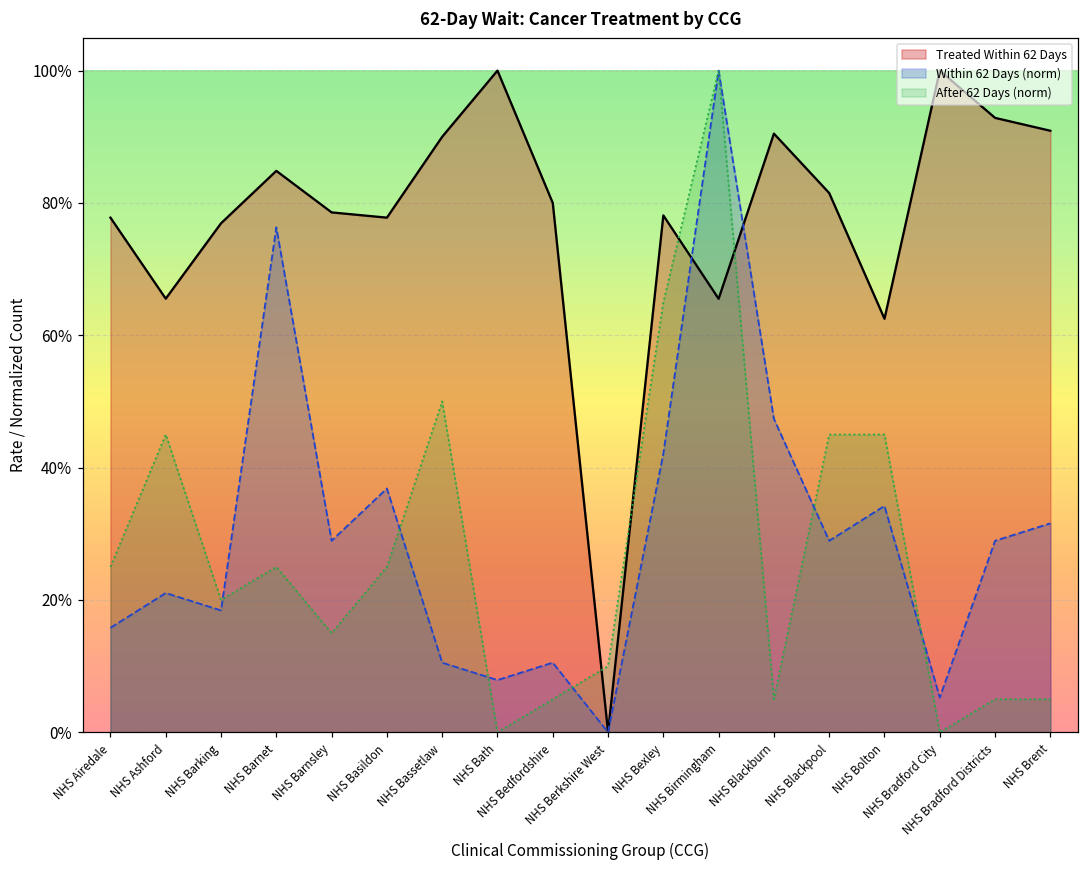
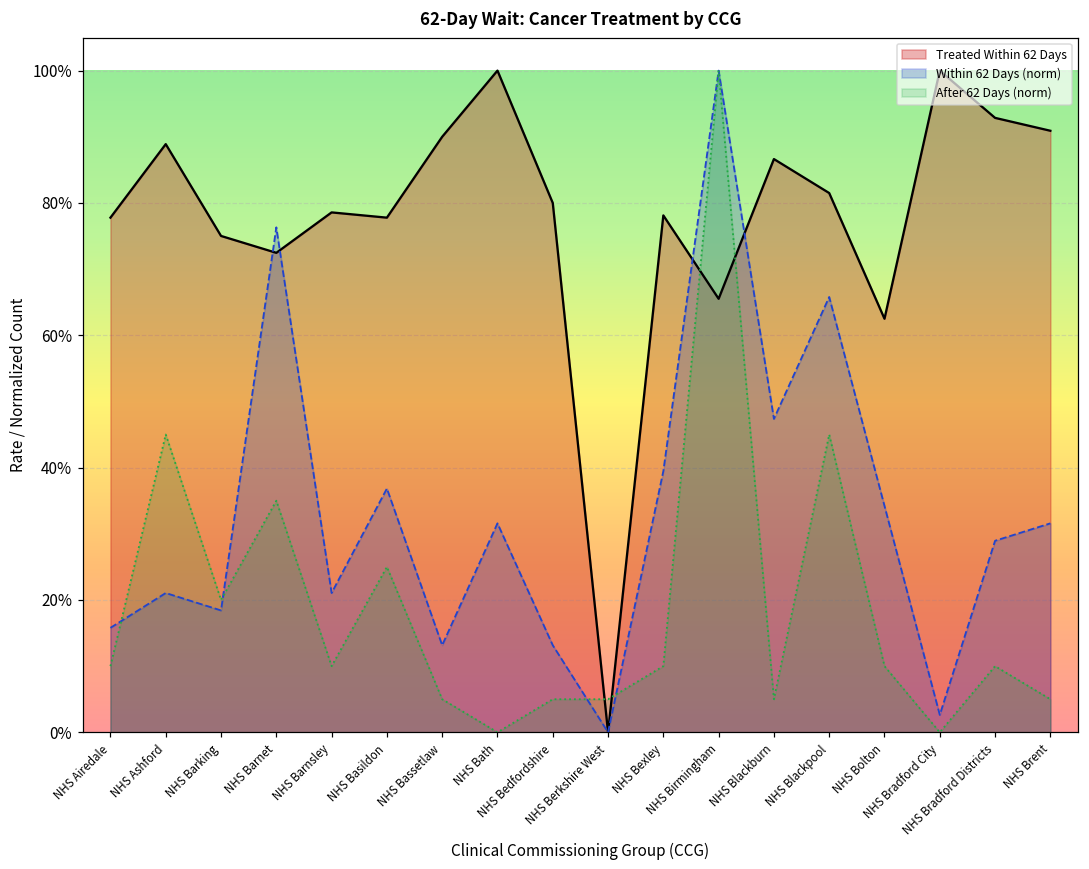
  {
    "Treated Within 62 Days": {
      "NHS Airedale": "78%",
-     "NHS Ashford": "66%",
-     "NHS Barking": "77%",
-     "NHS Barnet": "85%",
+     "NHS Ashford": "89%",
+     "NHS Barking": "75%",
+     "NHS Barnet": "72%",
      "NHS Barnsley": "79%",
      "NHS Basildon": "78%",
      "NHS Bassetlaw": "90%",
      "NHS Bath": "100%",
      "NHS Bedfordshire": "80%",
      "NHS Bexley": "78%",
      "NHS Birmingham": "66%",
-     "NHS Blackburn": "90%",
+     "NHS Blackburn": "87%",
      "NHS Blackpool": "81%",
      "NHS Bolton": "63%",
      "NHS Bradford Districts": "93%",
      "NHS Brent": "91%"
    },
    "Within 62 Days (norm)": {
      "NHS Airedale": "16%",
      "NHS Ashford": "21%",
      "NHS Barking": "18%",
      "NHS Barnet": "76%",
-     "NHS Barnsley": "29%",
+     "NHS Barnsley": "21%",
      "NHS Basildon": "37%",
-     "NHS Bassetlaw": "11%",
-     "NHS Bath": "8%",
-     "NHS Bedfordshire": "11%",
-     "NHS Bexley": "42%",
+     "NHS Bassetlaw": "13%",
+     "NHS Bath": "32%",
+     "NHS Bedfordshire": "13%",
+     "NHS Bexley": "39%",
      "NHS Blackburn": "47%",
-     "NHS Blackpool": "29%",
+     "NHS Blackpool": "66%",
      "NHS Bolton": "34%",
-     "NHS Bradford City": "5%",
+     "NHS Bradford City": "3%",
      "NHS Bradford Districts": "29%",
      "NHS Brent": "32%"
    },
    "After 62 Days (norm)": {
-     "NHS Airedale": "25%",
+     "NHS Airedale": "10%",
      "NHS Ashford": "45%",
      "NHS Barking": "20%",
-     "NHS Barnet": "25%",
-     "NHS Barnsley": "15%",
+     "NHS Barnet": "35%",
+     "NHS Barnsley": "10%",
      "NHS Basildon": "25%",
-     "NHS Bassetlaw": "50%",
+     "NHS Bassetlaw": "5%",
      "NHS Bath": "0%",
      "NHS Bedfordshire": "5%",
-     "NHS Berkshire West": "10%",
-     "NHS Bexley": "65%",
+     "NHS Berkshire West": "5%",
+     "NHS Bexley": "10%",
      "NHS Blackburn": "5%",
      "NHS Blackpool": "45%",
-     "NHS Bolton": "45%",
+     "NHS Bolton": "10%",
      "NHS Bradford City": "0%",
-     "NHS Bradford Districts": "5%",
+     "NHS Bradford Districts": "10%",
      "NHS Brent": "5%"
    }
  }
